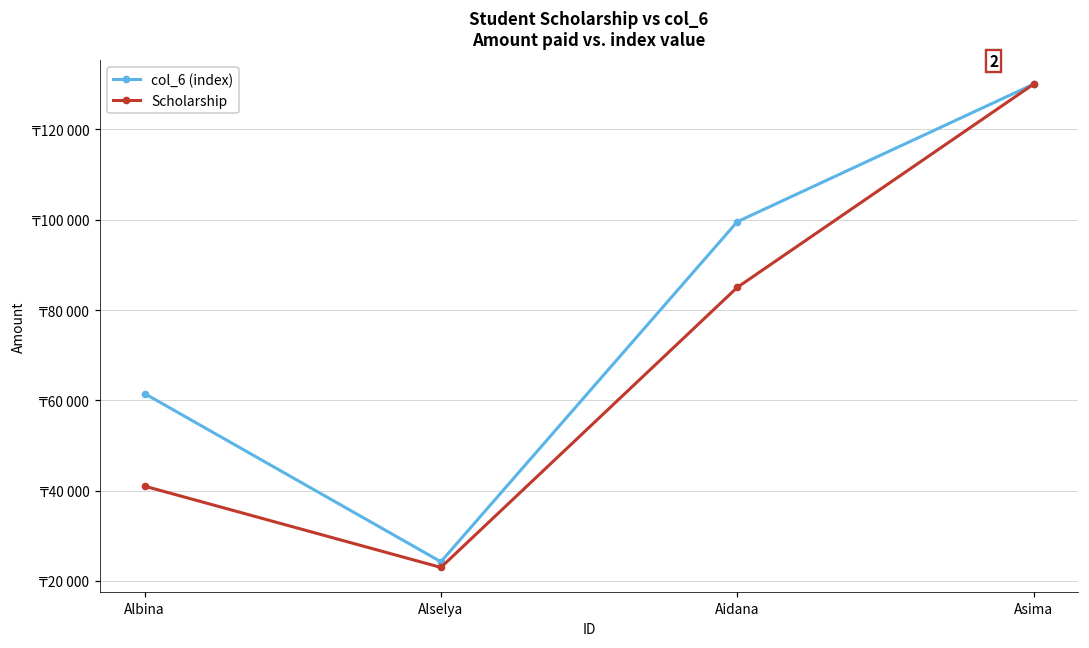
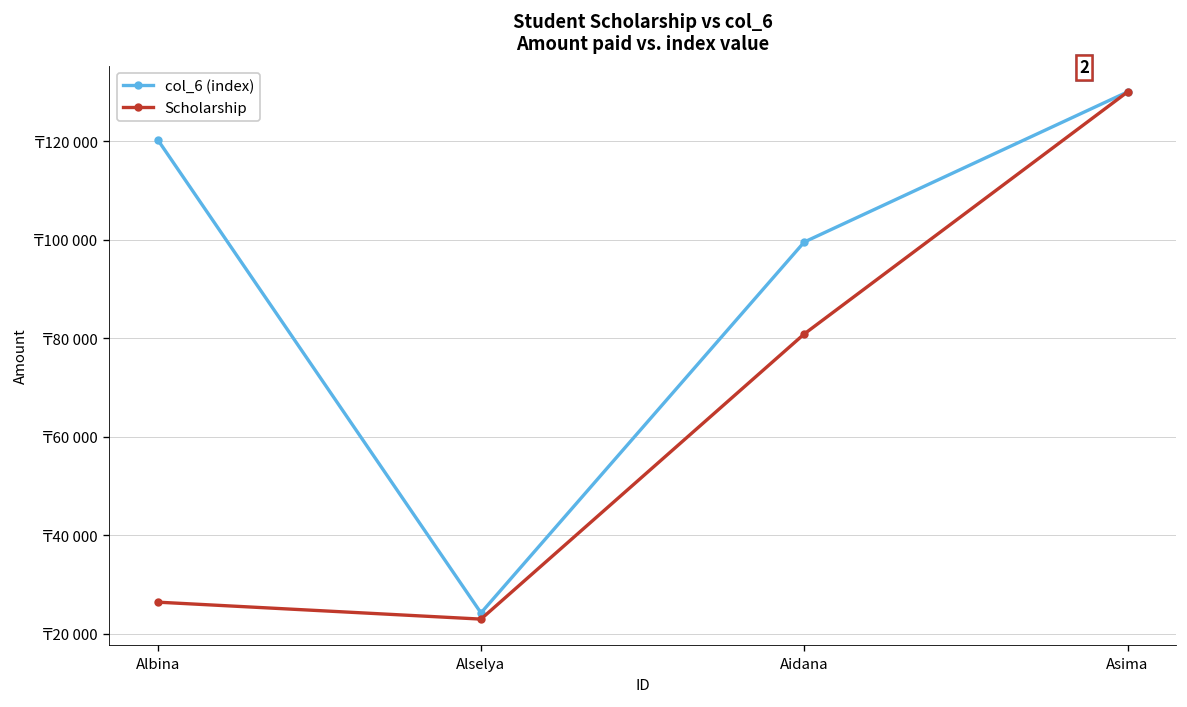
  {
    "col_6 (index)": {
-     "Albina": "₸62000",
+     "Albina": "₸120000",
      "Alselya": "₸24000",
      "Aidana": "₸100000"
    },
    "Scholarship": {
-     "Albina": "₸41000",
+     "Albina": "₸26000",
      "Alselya": "₸23000",
-     "Aidana": "₸85000"
+     "Aidana": "₸81000"
    }
  }
